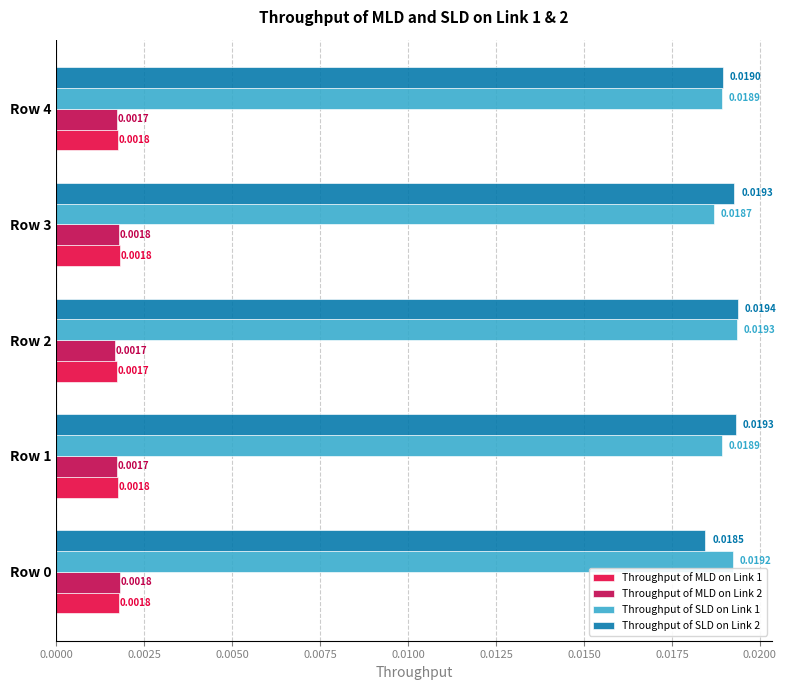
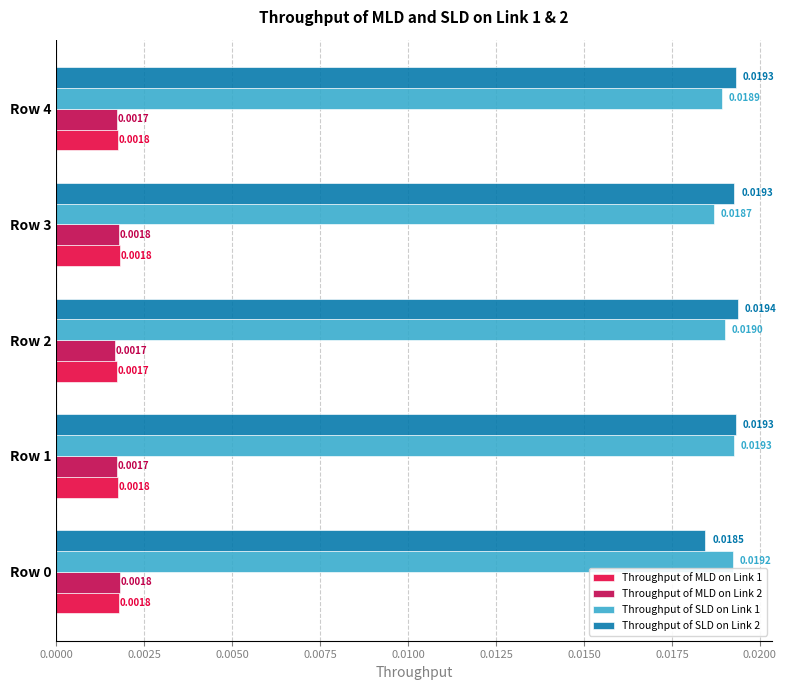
  {
    "Throughput of SLD on Link 1": {
      "Row 4": 0.0189,
      "Row 3": 0.0187,
-     "Row 2": 0.0193,
-     "Row 1": 0.0189,
+     "Row 2": 0.0190,
+     "Row 1": 0.0193,
      "Row 0": 0.0192
    },
    "Throughput of SLD on Link 2": {
-     "Row 4": 0.0190,
+     "Row 4": 0.0193,
      "Row 3": 0.0193,
      "Row 2": 0.0194,
      "Row 1": 0.0193,
      "Row 0": 0.0185
    }
  }
